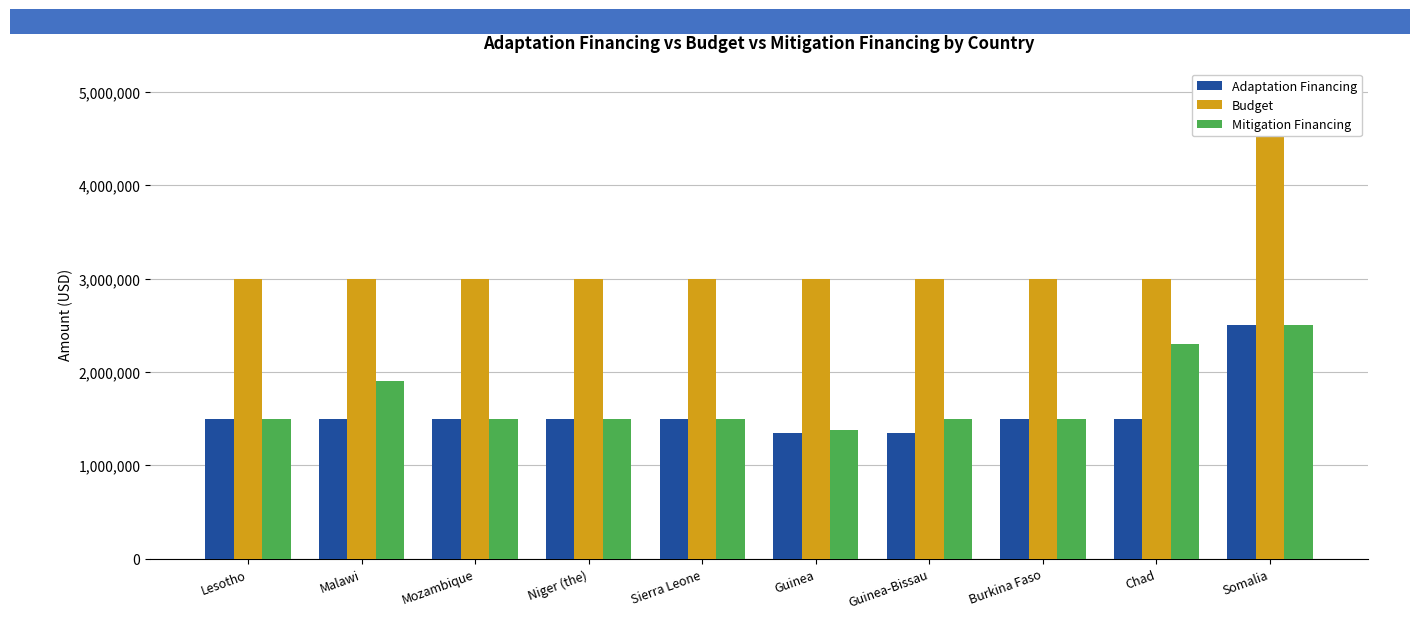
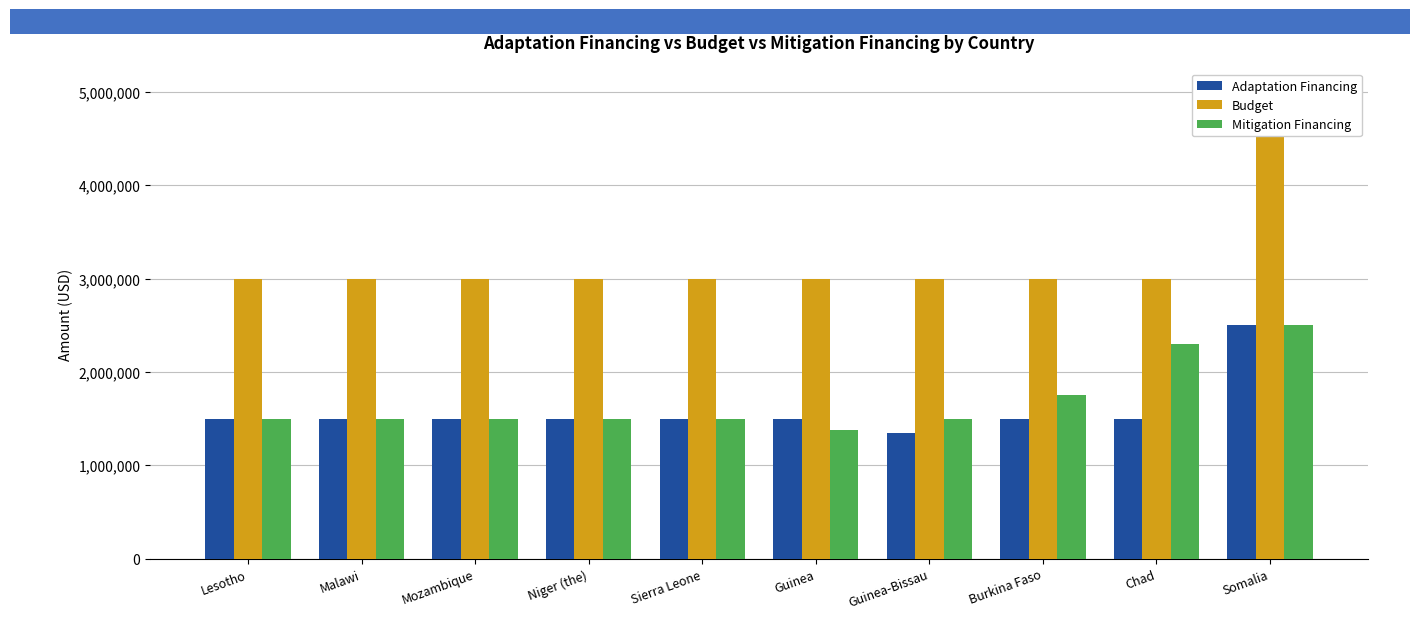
  {
    "Adaptation Financing": {
      "Lesotho": "1,500,000",
      "Malawi": "1,500,000",
      "Mozambique": "1,500,000",
      "Niger (the)": "1,500,000",
      "Sierra Leone": "1,500,000",
-     "Guinea": "1,300,000",
+     "Guinea": "1,500,000",
      "Guinea-Bissau": "1,300,000",
      "Burkina Faso": "1,500,000",
      "Chad": "1,500,000",
      "Somalia": "2,500,000"
    },
    "Budget": {
      "Lesotho": "3,000,000",
      "Malawi": "3,000,000",
      "Mozambique": "3,000,000",
      "Niger (the)": "3,000,000",
      "Sierra Leone": "3,000,000",
      "Guinea": "3,000,000",
      "Guinea-Bissau": "3,000,000",
      "Burkina Faso": "3,000,000",
      "Chad": "3,000,000"
    },
    "Mitigation Financing": {
      "Lesotho": "1,500,000",
-     "Malawi": "1,900,000",
+     "Malawi": "1,500,000",
      "Mozambique": "1,500,000",
      "Niger (the)": "1,500,000",
      "Sierra Leone": "1,500,000",
      "Guinea": "1,400,000",
      "Guinea-Bissau": "1,500,000",
-     "Burkina Faso": "1,500,000",
+     "Burkina Faso": "1,700,000",
      "Chad": "2,300,000",
      "Somalia": "2,500,000"
    }
  }
